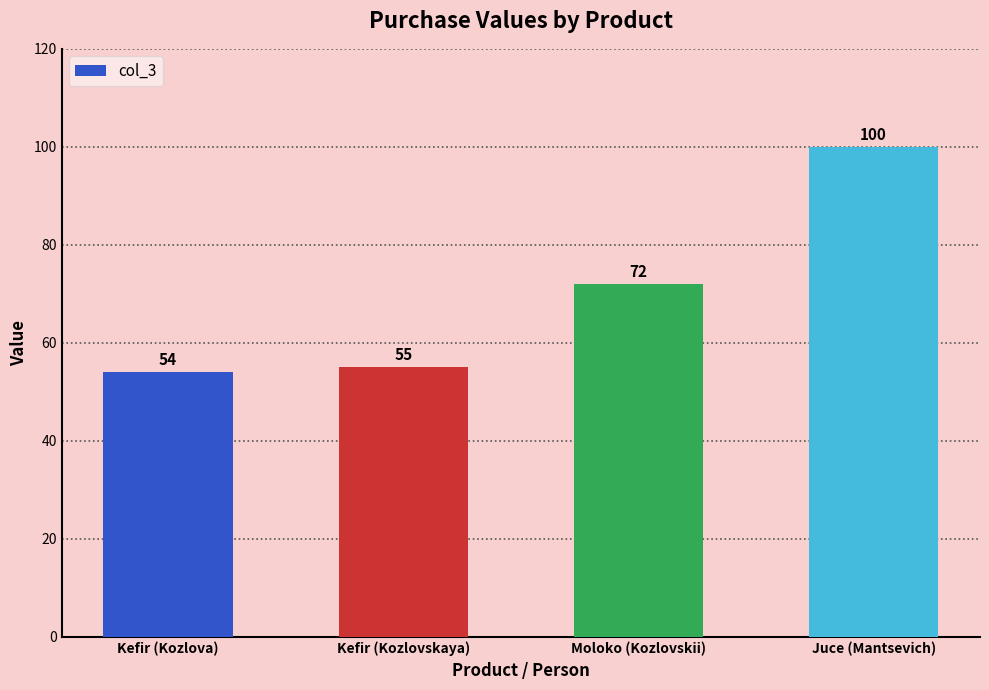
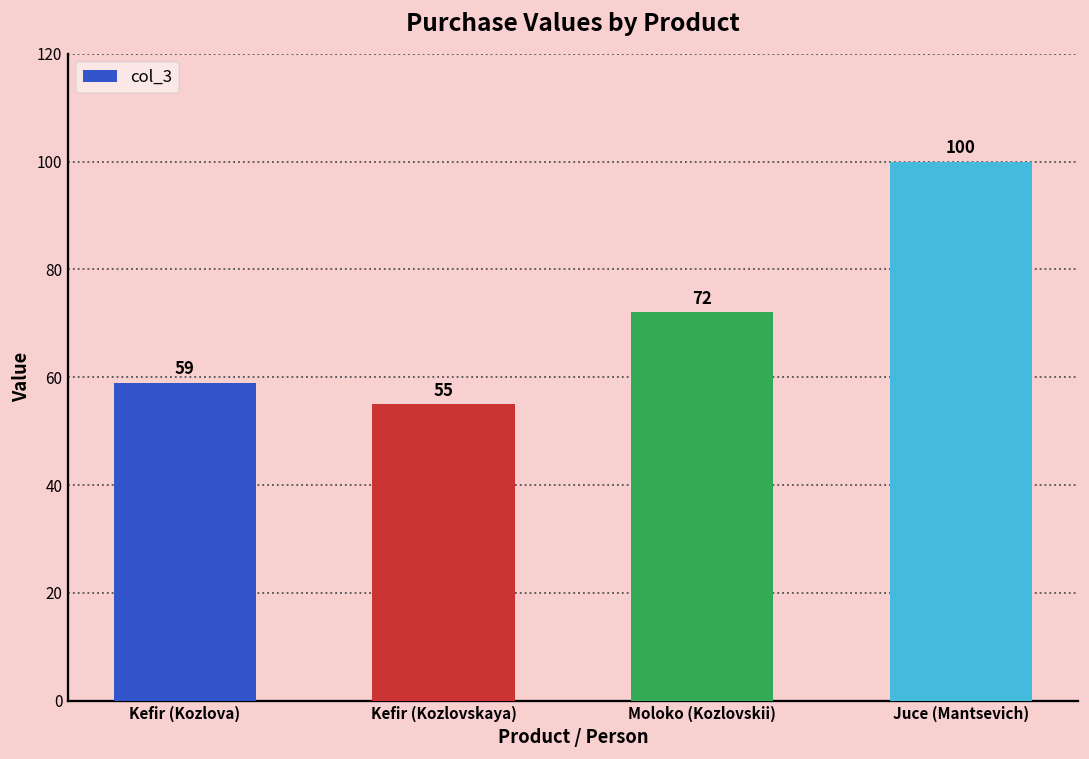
  {
-   "Kefir (Kozlova)": 54,
+   "Kefir (Kozlova)": 59,
    "Kefir (Kozlovskaya)": 55,
    "Moloko (Kozlovskii)": 72,
    "Juce (Mantsevich)": 100
  }
